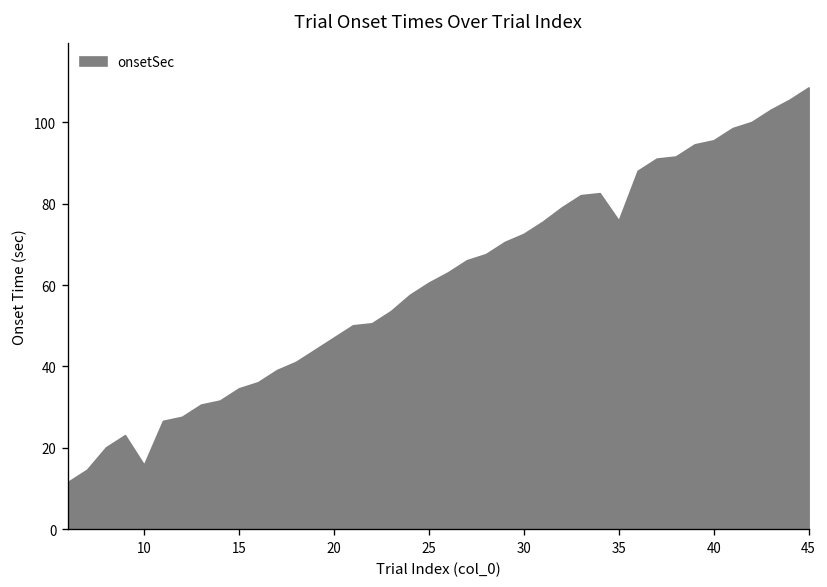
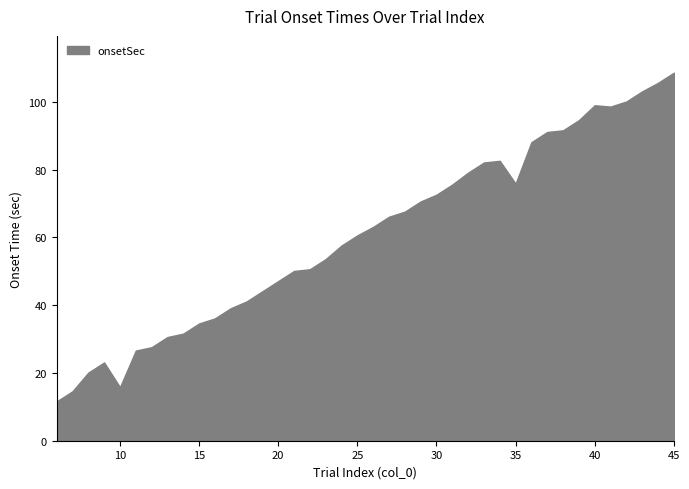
  {
    "10": 16,
    "15": 35,
    "20": 47,
    "25": 61,
    "30": 73,
    "35": 76,
-   "40": 96,
+   "40": 99,
    "45": 109
  }
